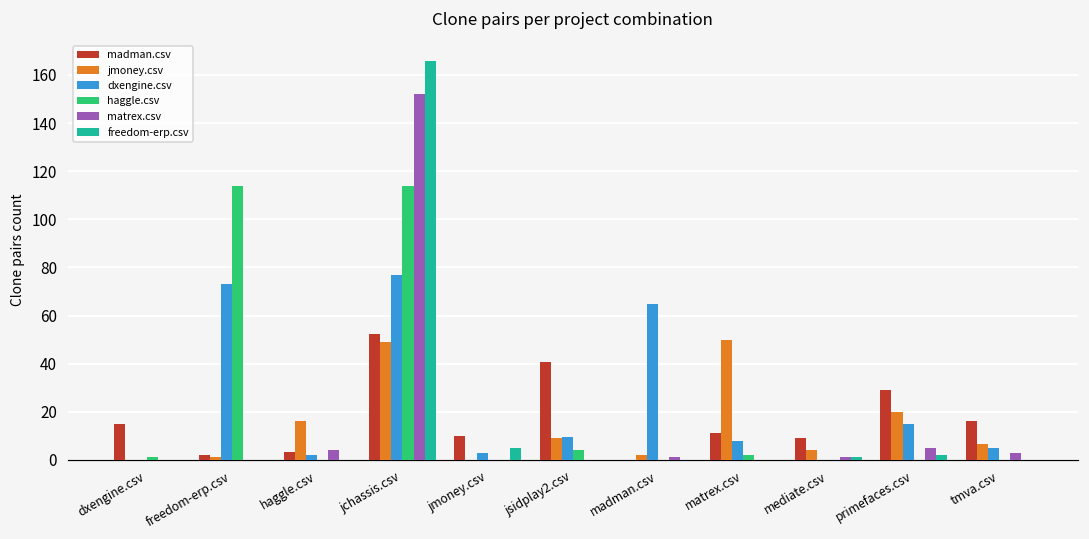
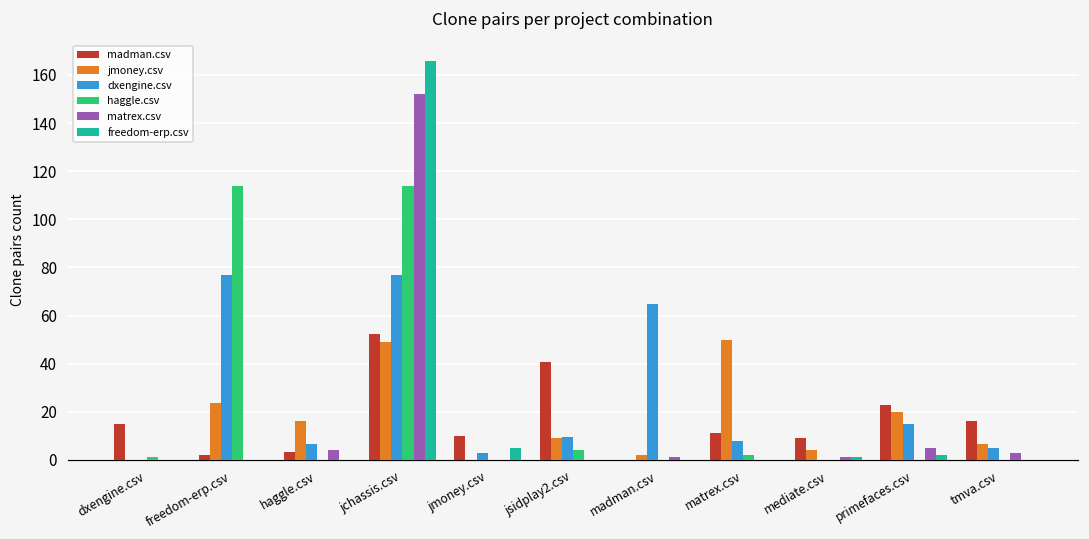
  {
    "madman.csv": {
      "dxengine.csv": 15,
      "freedom-erp.csv": 2,
      "haggle.csv": 3,
      "jchassis.csv": 52,
      "jmoney.csv": 10,
      "jsidplay2.csv": 41,
      "madman.csv": 0,
      "matrex.csv": 11,
      "mediate.csv": 9,
-     "primefaces.csv": 29,
+     "primefaces.csv": 23,
      "tmva.csv": 16
    },
    "jmoney.csv": {
      "dxengine.csv": 0,
-     "freedom-erp.csv": 1,
+     "freedom-erp.csv": 24,
      "haggle.csv": 16,
      "jchassis.csv": 49,
      "jmoney.csv": 0,
      "jsidplay2.csv": 9,
      "madman.csv": 2,
      "matrex.csv": 50,
      "mediate.csv": 4,
      "primefaces.csv": 20,
      "tmva.csv": 7
    },
    "dxengine.csv": {
      "dxengine.csv": 0,
-     "freedom-erp.csv": 73,
-     "haggle.csv": 2,
+     "freedom-erp.csv": 77,
+     "haggle.csv": 6,
      "jchassis.csv": 77,
      "jmoney.csv": 3,
      "jsidplay2.csv": 9,
      "madman.csv": 65,
      "matrex.csv": 8,
      "mediate.csv": 0,
      "primefaces.csv": 15,
      "tmva.csv": 5
    },
    "matrex.csv": {
      "dxengine.csv": 0,
      "freedom-erp.csv": 0,
      "haggle.csv": 4,
      "jchassis.csv": 152,
      "jmoney.csv": 0,
      "jsidplay2.csv": 0,
      "matrex.csv": 0,
      "primefaces.csv": 5,
      "tmva.csv": 3
    }
  }
